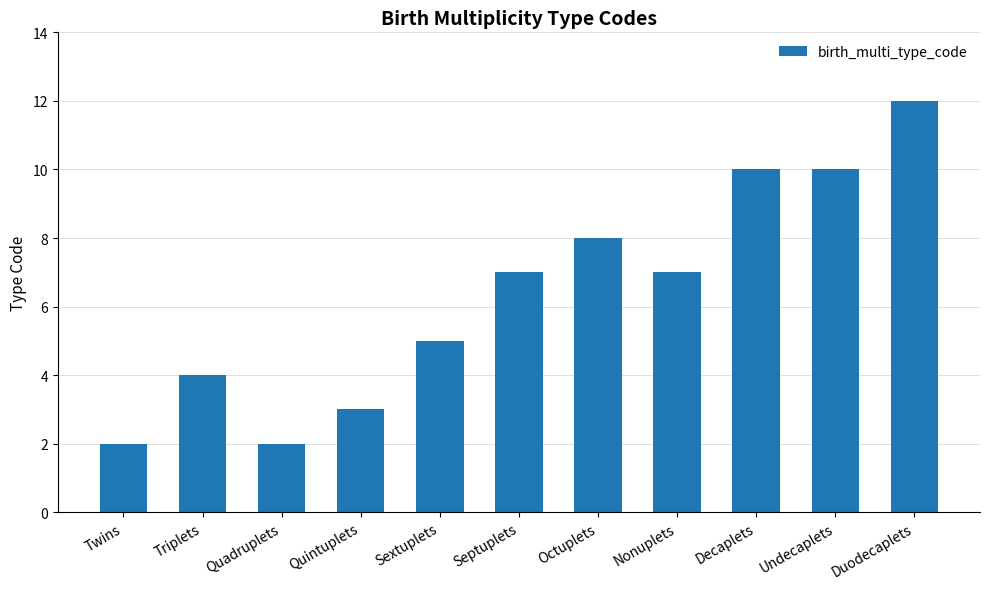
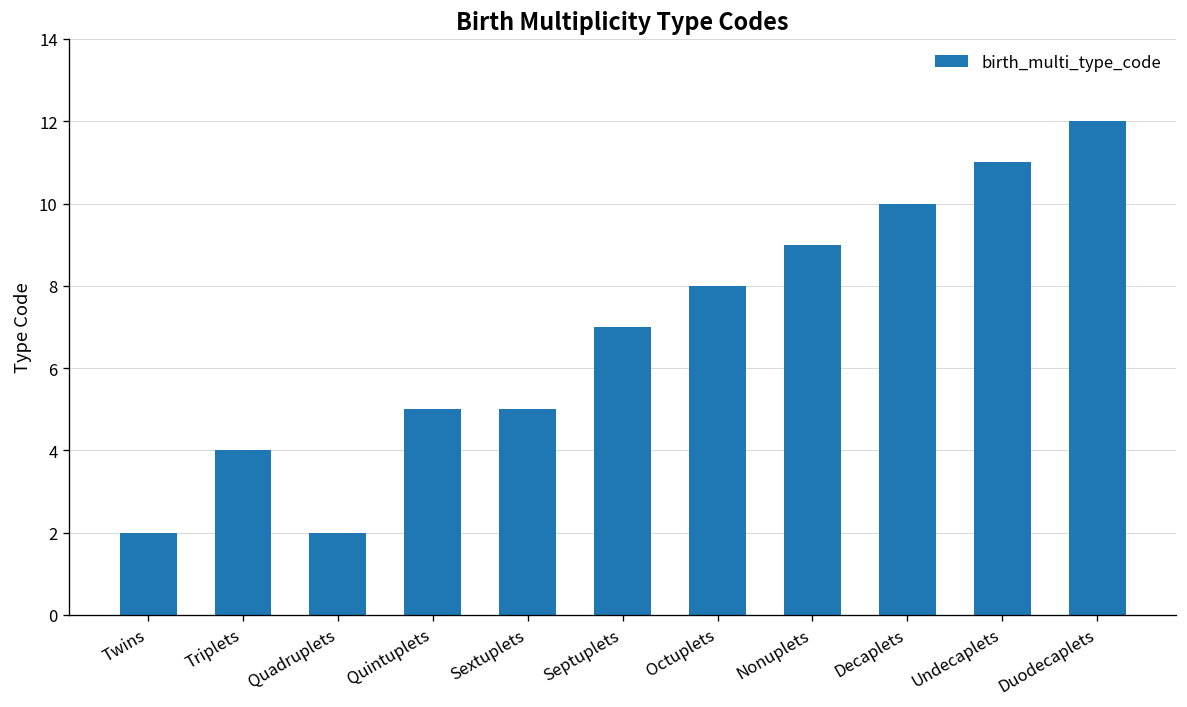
  {
    "Twins": 2,
    "Triplets": 4,
    "Quadruplets": 2,
-   "Quintuplets": 3,
+   "Quintuplets": 5,
    "Sextuplets": 5,
    "Septuplets": 7,
    "Octuplets": 8,
-   "Nonuplets": 7,
+   "Nonuplets": 9,
    "Decaplets": 10,
-   "Undecaplets": 10,
+   "Undecaplets": 11,
    "Duodecaplets": 12
  }
